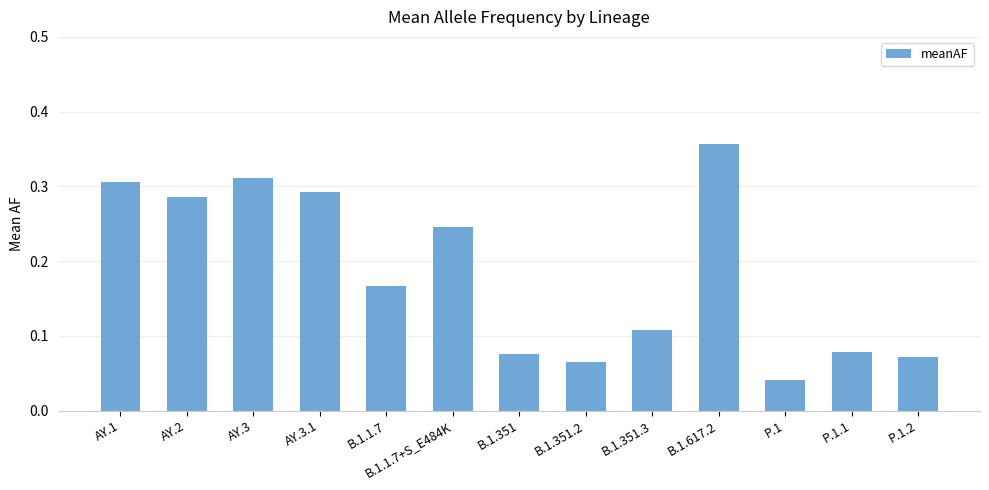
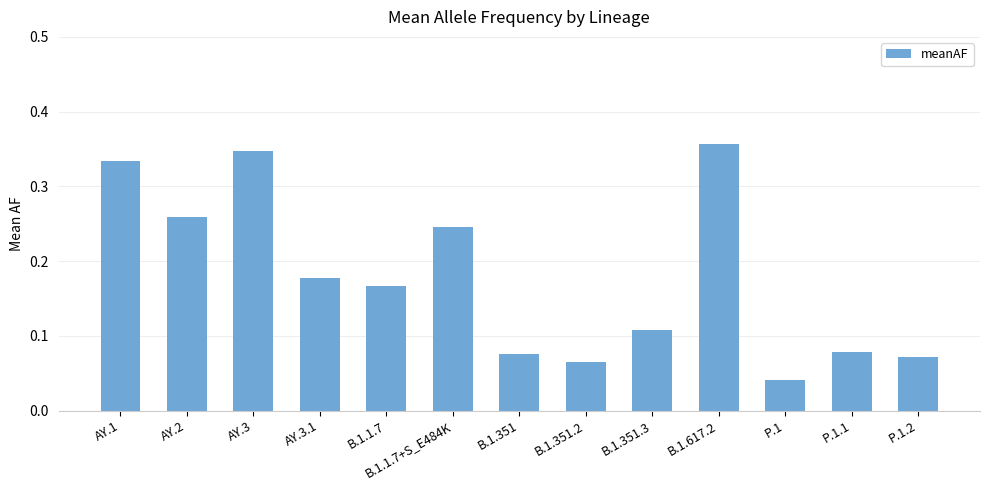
  {
-   "AY.1": 0.31,
-   "AY.2": 0.29,
-   "AY.3": 0.31,
-   "AY.3.1": 0.29,
+   "AY.1": 0.33,
+   "AY.2": 0.26,
+   "AY.3": 0.35,
+   "AY.3.1": 0.18,
    "B.1.1.7": 0.17,
    "B.1.1.7+S_E484K": 0.25,
    "B.1.351": 0.08,
    "B.1.351.2": 0.06,
    "B.1.351.3": 0.11,
    "B.1.617.2": 0.36,
    "P.1": 0.04,
    "P.1.1": 0.08,
    "P.1.2": 0.07
  }
